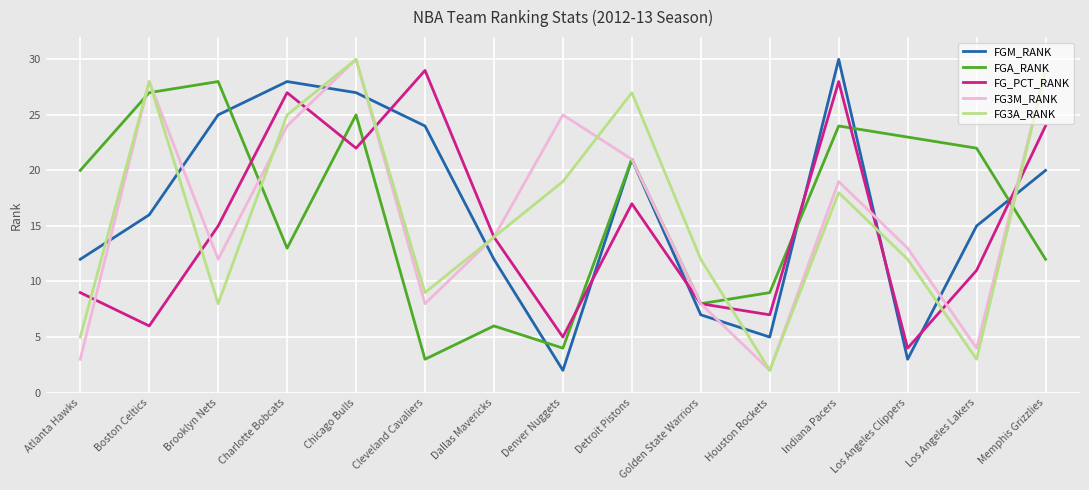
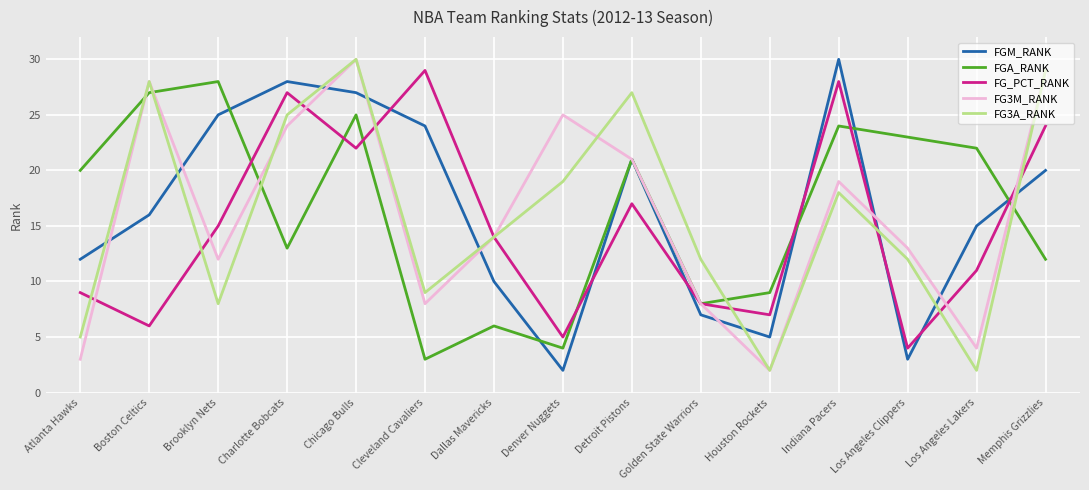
  {
    "FGM_RANK": {
      "Atlanta Hawks": 12,
      "Boston Celtics": 16,
      "Brooklyn Nets": 25,
      "Charlotte Bobcats": 28,
      "Chicago Bulls": 27,
      "Cleveland Cavaliers": 24,
-     "Dallas Mavericks": 12,
+     "Dallas Mavericks": 10,
      "Denver Nuggets": 2,
      "Golden State Warriors": 7,
      "Houston Rockets": 5,
      "Indiana Pacers": 30,
      "Los Angeles Clippers": 3,
      "Los Angeles Lakers": 15,
      "Memphis Grizzlies": 20
    },
    "FGA_RANK": {
      "Atlanta Hawks": 20,
      "Boston Celtics": 27,
      "Brooklyn Nets": 28,
      "Charlotte Bobcats": 13,
      "Chicago Bulls": 25,
      "Cleveland Cavaliers": 3,
      "Dallas Mavericks": 6,
      "Denver Nuggets": 4,
      "Houston Rockets": 9,
      "Indiana Pacers": 24,
      "Los Angeles Clippers": 23,
      "Los Angeles Lakers": 22,
      "Memphis Grizzlies": 12
    },
    "FG_PCT_RANK": {
      "Atlanta Hawks": 9,
      "Boston Celtics": 6,
      "Brooklyn Nets": 15,
      "Charlotte Bobcats": 27,
      "Chicago Bulls": 22,
      "Cleveland Cavaliers": 29,
      "Denver Nuggets": 5,
      "Detroit Pistons": 17,
      "Houston Rockets": 7,
      "Indiana Pacers": 28,
      "Los Angeles Clippers": 4,
      "Los Angeles Lakers": 11,
      "Memphis Grizzlies": 24
    },
    "FG3M_RANK": {
      "Atlanta Hawks": 3,
      "Brooklyn Nets": 12,
      "Charlotte Bobcats": 24,
      "Cleveland Cavaliers": 8,
      "Denver Nuggets": 25,
      "Indiana Pacers": 19,
      "Los Angeles Clippers": 13,
      "Los Angeles Lakers": 4
    },
    "FG3A_RANK": {
      "Atlanta Hawks": 5,
      "Brooklyn Nets": 8,
      "Charlotte Bobcats": 25,
      "Cleveland Cavaliers": 9,
      "Denver Nuggets": 19,
      "Detroit Pistons": 27,
      "Golden State Warriors": 12,
      "Indiana Pacers": 18,
      "Los Angeles Clippers": 12,
-     "Los Angeles Lakers": 3
+     "Los Angeles Lakers": 2
    }
  }
